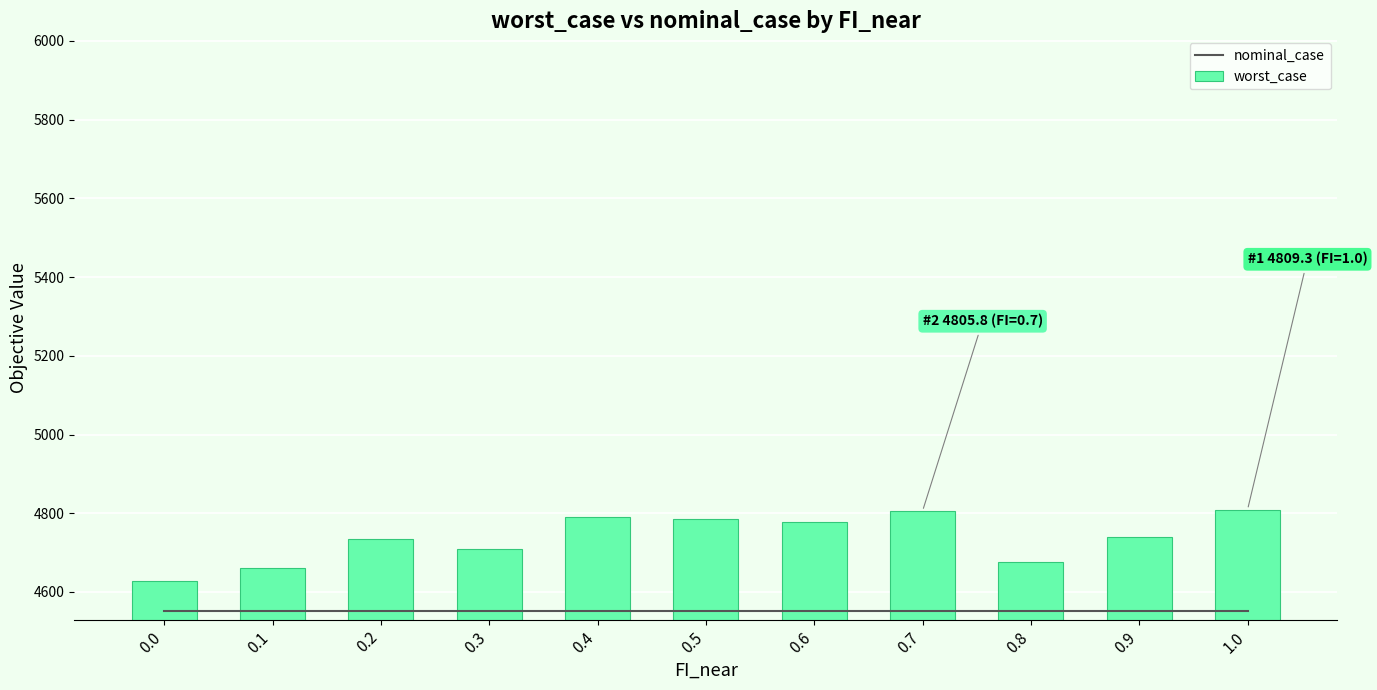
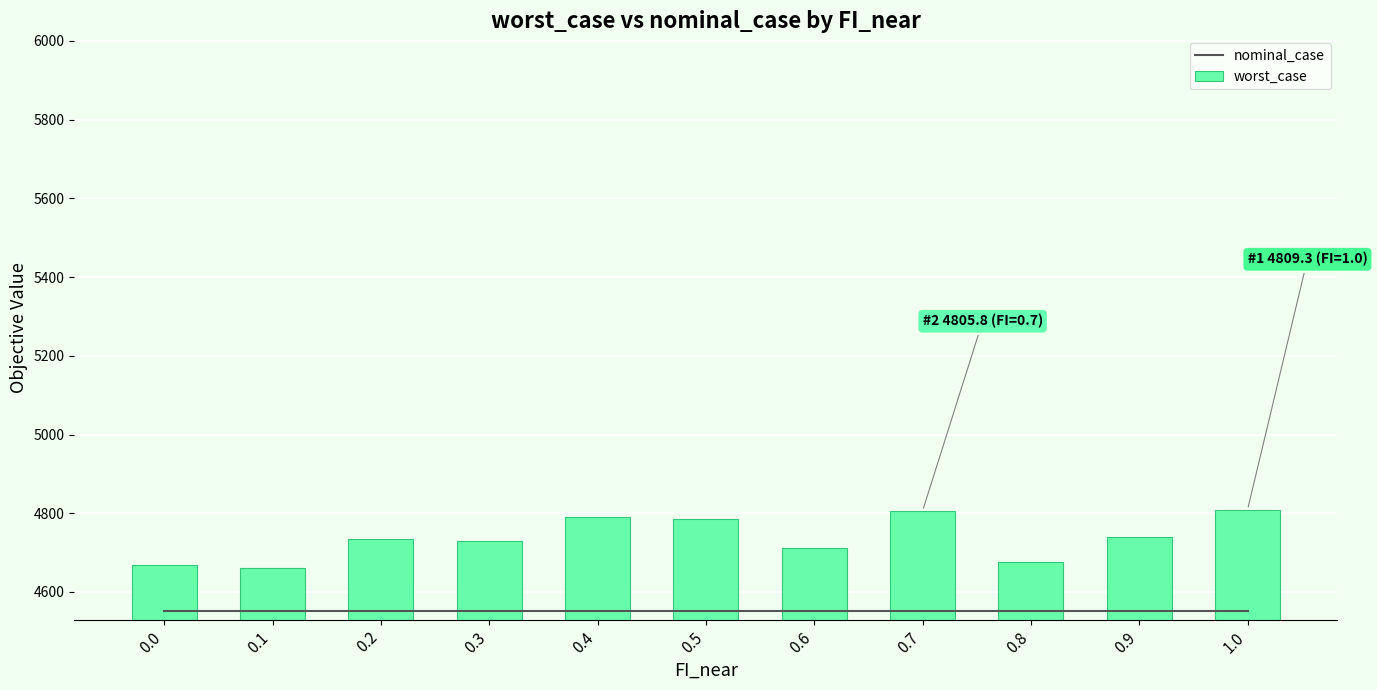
  {
    "worst_case": {
-     "0.0": 4630,
+     "0.0": 4670,
      "0.1": 4660,
      "0.2": 4730,
-     "0.3": 4710,
+     "0.3": 4730,
      "0.4": 4790,
      "0.5": 4790,
-     "0.6": 4780,
+     "0.6": 4710,
      "0.8": 4680,
      "0.9": 4740
    },
    "nominal_case": {
      "0.0": 4550,
      "0.1": 4550,
      "0.2": 4550,
      "0.3": 4550,
      "0.4": 4550,
      "0.5": 4550,
      "0.6": 4550,
      "0.7": 4550,
      "0.8": 4550,
      "0.9": 4550,
      "1.0": 4550
    }
  }
